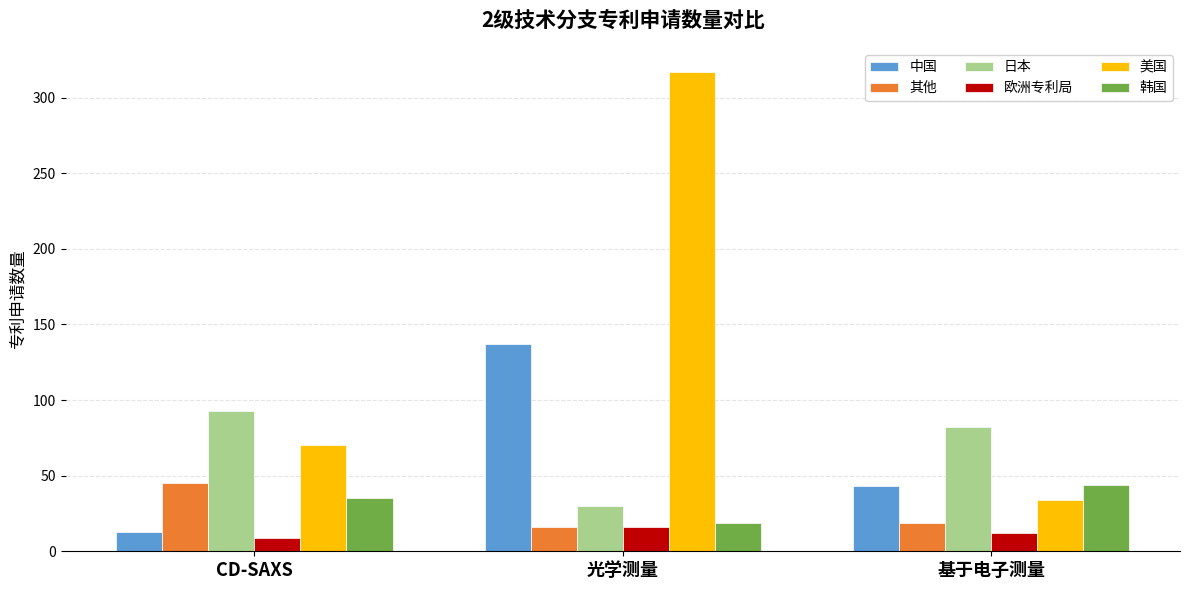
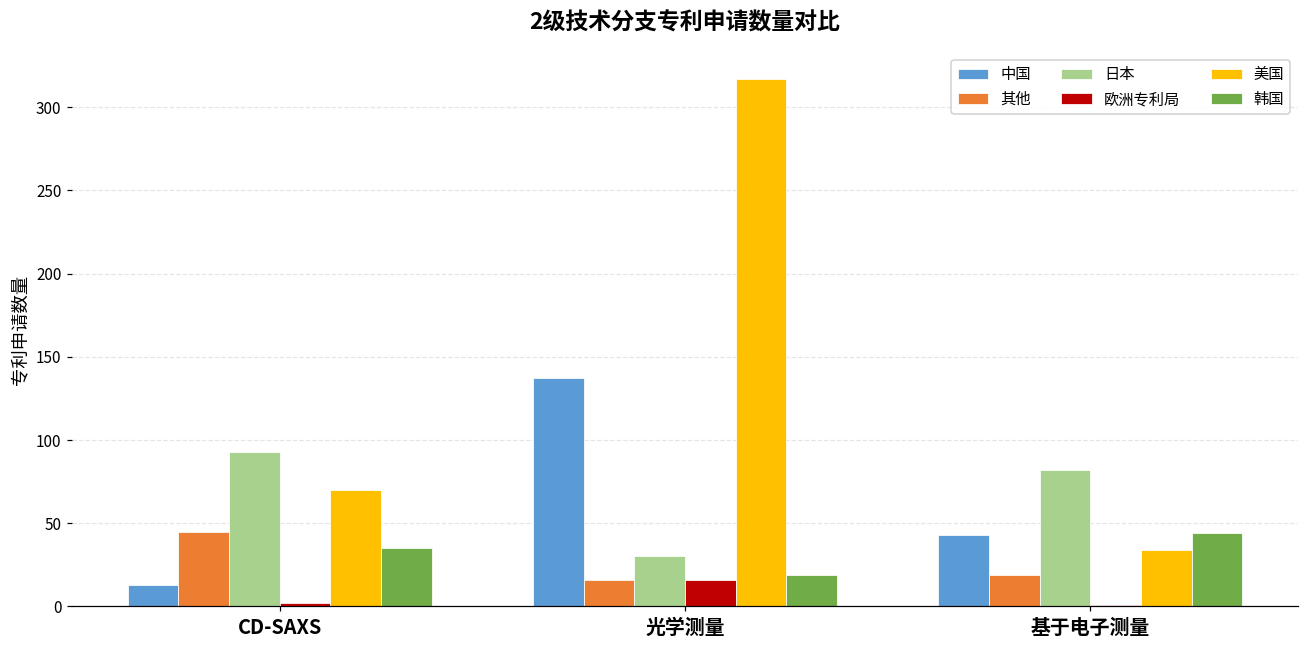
  {
    "中国": {
      "CD-SAXS": 13,
      "光学测量": 137,
      "基于电子测量": 43
    },
    "其他": {
      "CD-SAXS": 45,
      "光学测量": 16,
      "基于电子测量": 19
    },
    "日本": {
      "CD-SAXS": 93,
      "光学测量": 30,
      "基于电子测量": 82
    },
    "欧洲专利局": {
-     "CD-SAXS": 9,
+     "CD-SAXS": 2,
      "光学测量": 16,
-     "基于电子测量": 12
+     "基于电子测量": 1
    },
    "美国": {
      "CD-SAXS": 70,
      "光学测量": 317,
      "基于电子测量": 34
    },
    "韩国": {
      "CD-SAXS": 35,
      "光学测量": 19,
      "基于电子测量": 44
    }
  }
